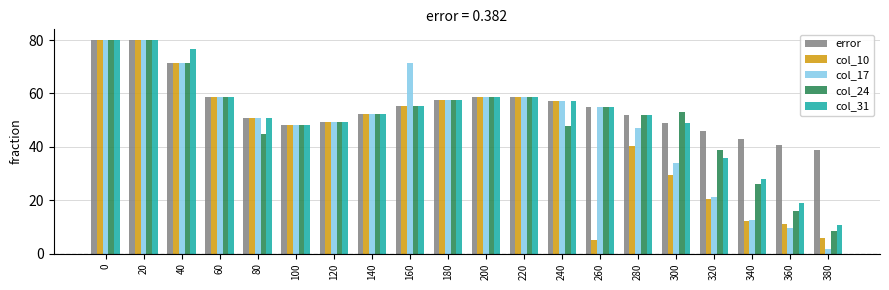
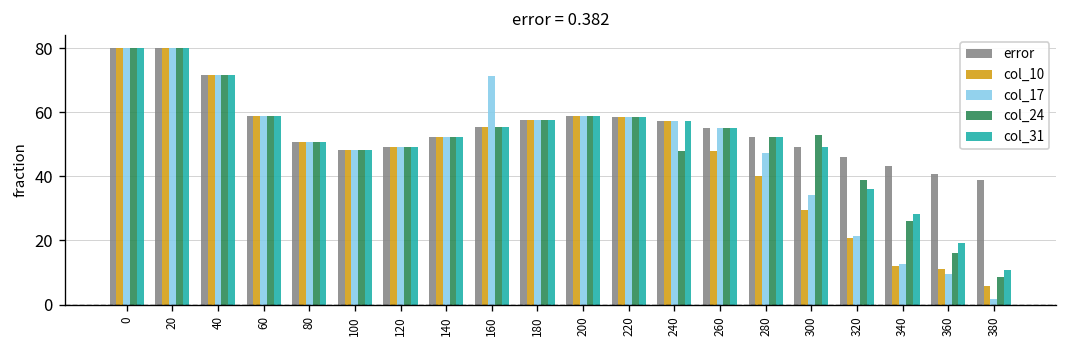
  {
    "error": {
      "0": 80,
      "20": 80,
      "40": 71,
      "60": 59,
      "80": 51,
      "100": 48,
      "120": 49,
      "140": 52,
      "160": 55,
      "180": 58,
      "200": 59,
      "220": 59,
      "240": 57,
      "260": 55,
      "280": 52,
      "300": 49,
      "320": 46,
      "340": 43,
      "360": 41,
      "380": 39
    },
    "col_10": {
      "0": 80,
      "20": 80,
      "40": 71,
      "60": 59,
      "80": 51,
      "100": 48,
      "120": 49,
      "140": 52,
      "160": 55,
      "180": 58,
      "200": 59,
      "220": 59,
      "240": 57,
-     "260": 5,
+     "260": 48,
      "280": 40,
      "300": 29,
      "320": 21,
      "340": 12,
      "360": 11,
      "380": 6
    },
    "col_17": {
      "0": 80,
      "20": 80,
      "40": 71,
      "60": 59,
      "80": 51,
      "100": 48,
      "120": 49,
      "140": 52,
      "160": 71,
      "180": 58,
      "200": 59,
      "220": 59,
      "240": 57,
      "260": 55,
      "280": 47,
      "300": 34,
      "320": 21,
      "340": 13,
      "360": 10,
      "380": 2
    },
    "col_24": {
      "0": 80,
      "20": 80,
      "40": 71,
      "60": 59,
-     "80": 45,
+     "80": 51,
      "100": 48,
      "120": 49,
      "140": 52,
      "160": 55,
      "180": 58,
      "200": 59,
      "220": 59,
      "240": 48,
      "260": 55,
      "280": 52,
      "300": 53,
      "320": 39,
      "340": 26,
      "360": 16,
      "380": 8
    },
    "col_31": {
      "0": 80,
      "20": 80,
-     "40": 77,
+     "40": 71,
      "60": 59,
      "80": 51,
      "100": 48,
      "120": 49,
      "140": 52,
      "160": 55,
      "180": 58,
      "200": 59,
      "220": 59,
      "240": 57,
      "260": 55,
      "280": 52,
      "300": 49,
      "320": 36,
      "340": 28,
      "360": 19,
      "380": 11
    }
  }
